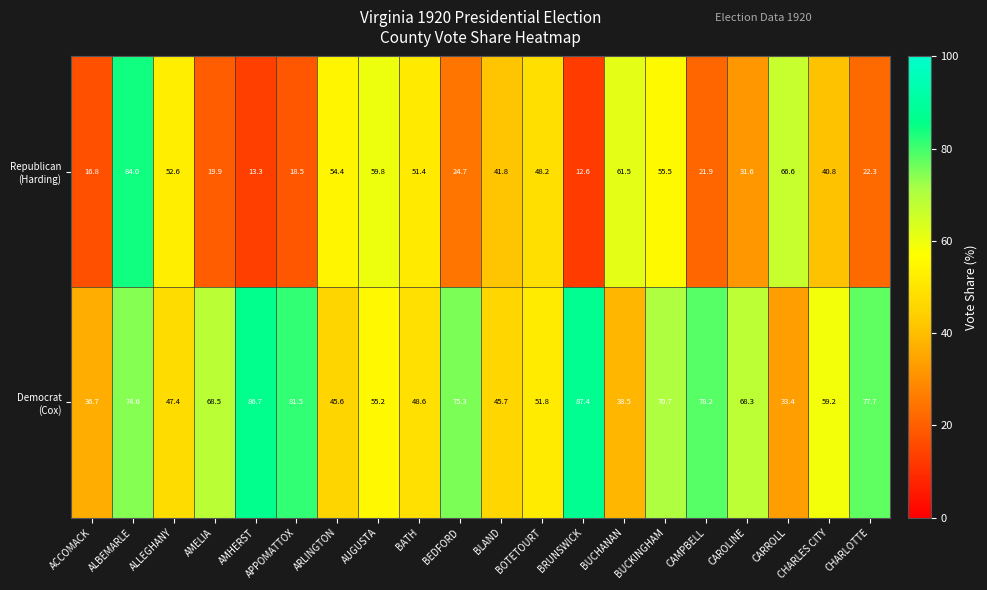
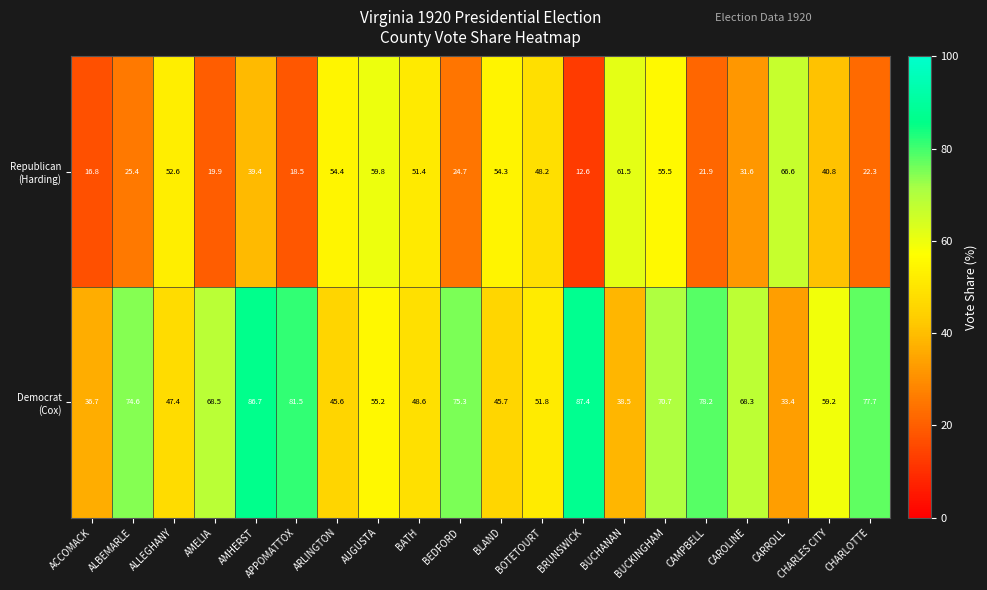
  {
    "Republican (Harding)": {
      "ACCOMACK": 16.8,
-     "ALBEMARLE": 84.0,
+     "ALBEMARLE": 25.4,
      "ALLEGHANY": 52.6,
      "AMELIA": 19.9,
-     "AMHERST": 13.3,
+     "AMHERST": 39.4,
      "APPOMATTOX": 18.5,
      "ARLINGTON": 54.4,
      "AUGUSTA": 59.8,
      "BATH": 51.4,
      "BEDFORD": 24.7,
-     "BLAND": 41.8,
+     "BLAND": 54.3,
      "BOTETOURT": 48.2,
      "BRUNSWICK": 12.6,
      "BUCHANAN": 61.5,
      "BUCKINGHAM": 55.5,
      "CAMPBELL": 21.9,
      "CAROLINE": 31.6,
      "CARROLL": 66.6,
      "CHARLES CITY": 40.8,
      "CHARLOTTE": 22.3
    },
    "Democrat (Cox)": {
      "ACCOMACK": 36.7,
      "ALBEMARLE": 74.6,
      "ALLEGHANY": 47.4,
      "AMELIA": 68.5,
      "AMHERST": 86.7,
      "APPOMATTOX": 81.5,
      "ARLINGTON": 45.6,
      "AUGUSTA": 55.2,
      "BATH": 48.6,
      "BEDFORD": 75.3,
      "BLAND": 45.7,
      "BOTETOURT": 51.8,
      "BRUNSWICK": 87.4,
      "BUCHANAN": 38.5,
      "BUCKINGHAM": 70.7,
      "CAMPBELL": 78.2,
      "CAROLINE": 68.3,
      "CARROLL": 33.4,
      "CHARLES CITY": 59.2,
      "CHARLOTTE": 77.7
    }
  }
